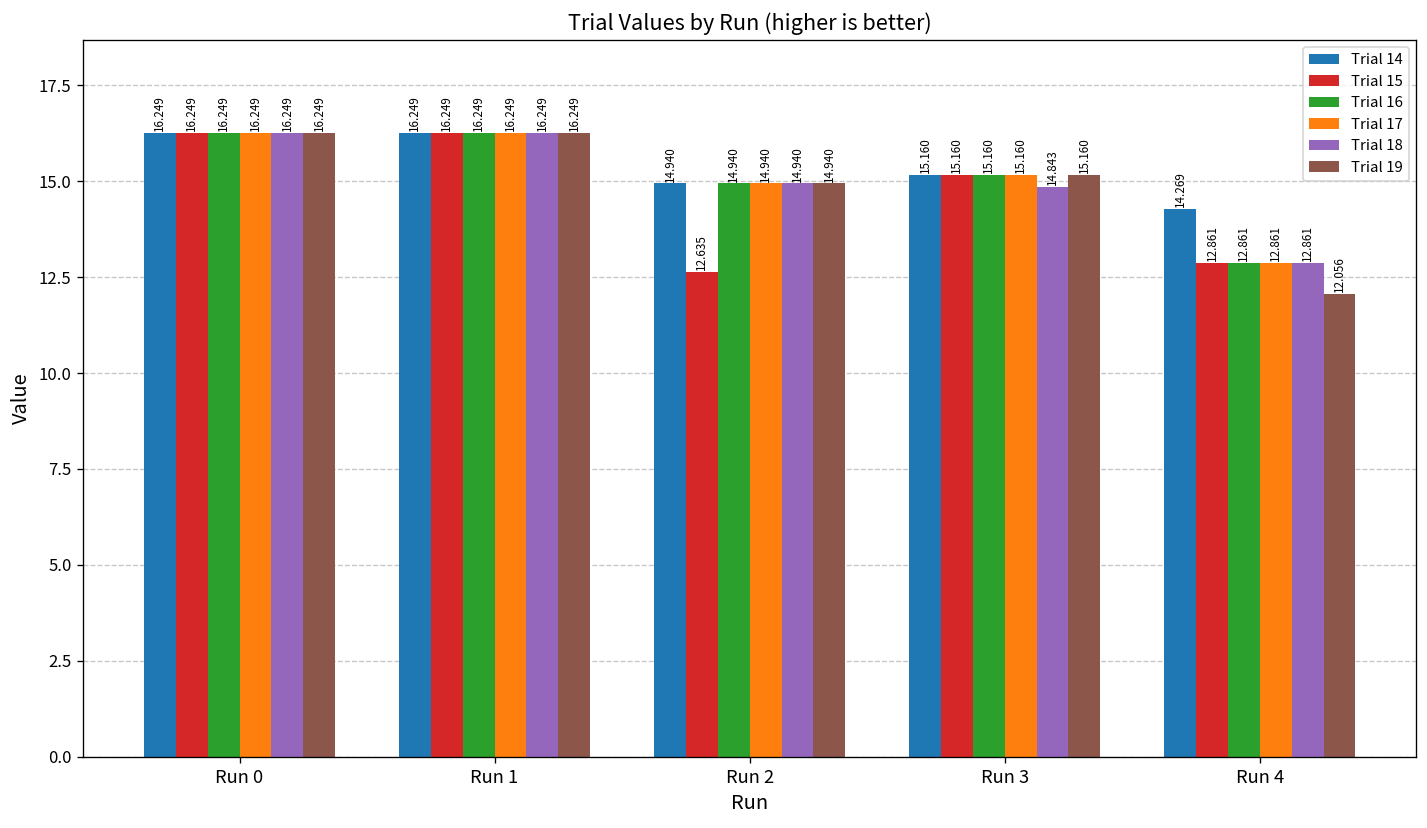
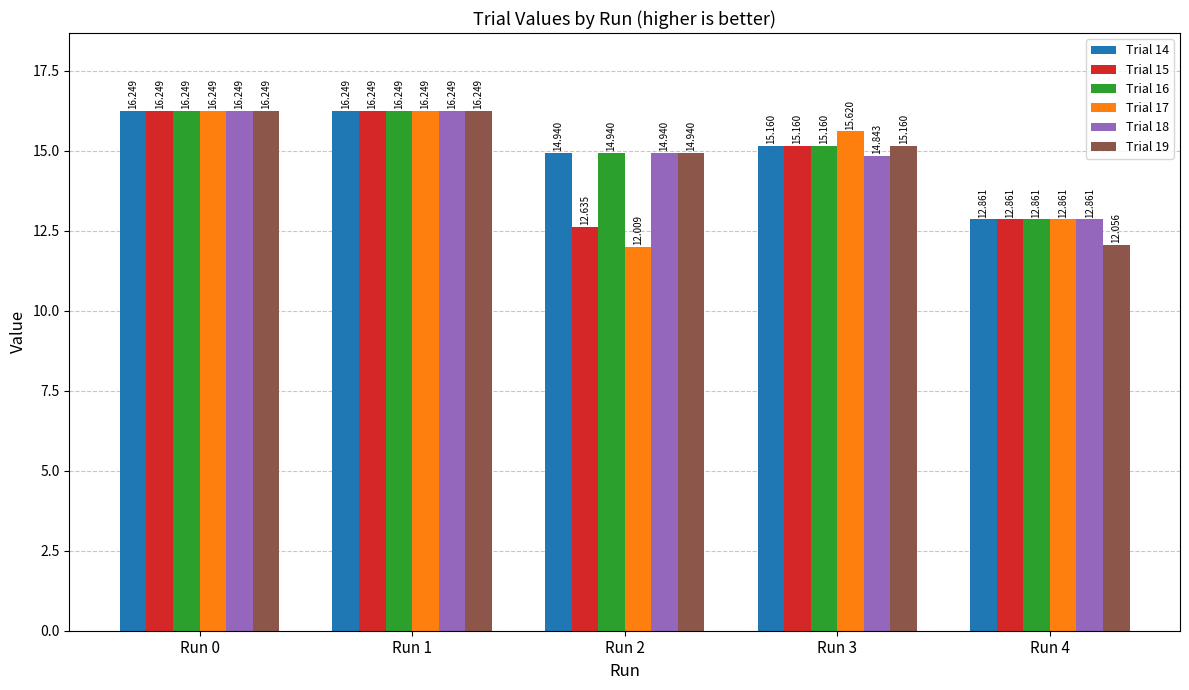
  {
    "Trial 14": {
      "Run 0": 16.249,
      "Run 1": 16.249,
      "Run 2": 14.940,
      "Run 3": 15.160,
-     "Run 4": 14.269
+     "Run 4": 12.861
    },
    "Trial 15": {
      "Run 0": 16.249,
      "Run 1": 16.249,
      "Run 2": 12.635,
      "Run 3": 15.160,
      "Run 4": 12.861
    },
    "Trial 16": {
      "Run 0": 16.249,
      "Run 1": 16.249,
      "Run 2": 14.940,
      "Run 3": 15.160,
      "Run 4": 12.861
    },
    "Trial 17": {
      "Run 0": 16.249,
      "Run 1": 16.249,
-     "Run 2": 14.940,
-     "Run 3": 15.160,
+     "Run 2": 12.009,
+     "Run 3": 15.620,
      "Run 4": 12.861
    },
    "Trial 18": {
      "Run 0": 16.249,
      "Run 1": 16.249,
      "Run 2": 14.940,
      "Run 3": 14.843,
      "Run 4": 12.861
    },
    "Trial 19": {
      "Run 0": 16.249,
      "Run 1": 16.249,
      "Run 2": 14.940,
      "Run 3": 15.160,
      "Run 4": 12.056
    }
  }
